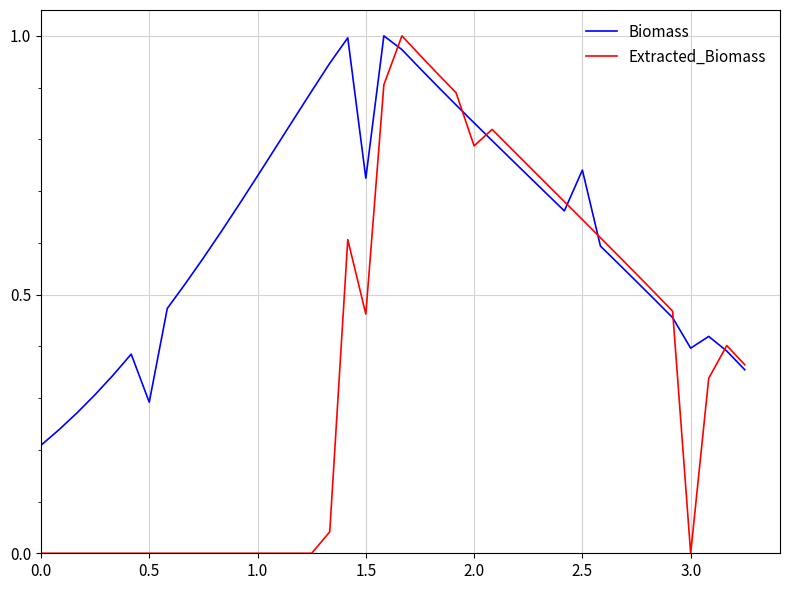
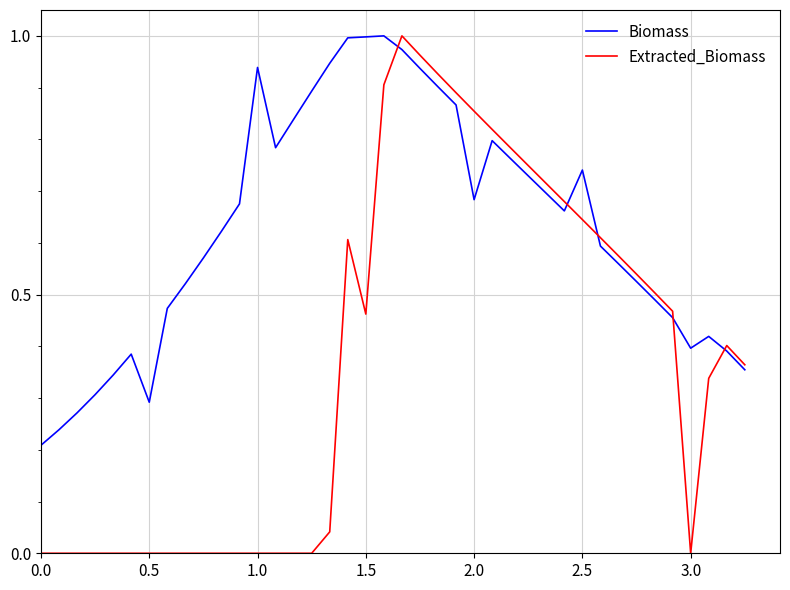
  {
    "Biomass": {
      "0.0": 0.21,
      "0.5": 0.29,
-     "1.0": 0.73,
-     "1.5": 0.72,
-     "2.0": 0.83,
+     "1.0": 0.94,
+     "1.5": 1.00,
+     "2.0": 0.68,
      "2.5": 0.74,
      "3.0": 0.40
    },
    "Extracted_Biomass": {
      "0.0": 0.00,
      "0.5": 0.00,
      "1.0": 0.00,
      "1.5": 0.46,
-     "2.0": 0.79,
+     "2.0": 0.85,
      "2.5": 0.64,
      "3.0": 0.00
    }
  }
